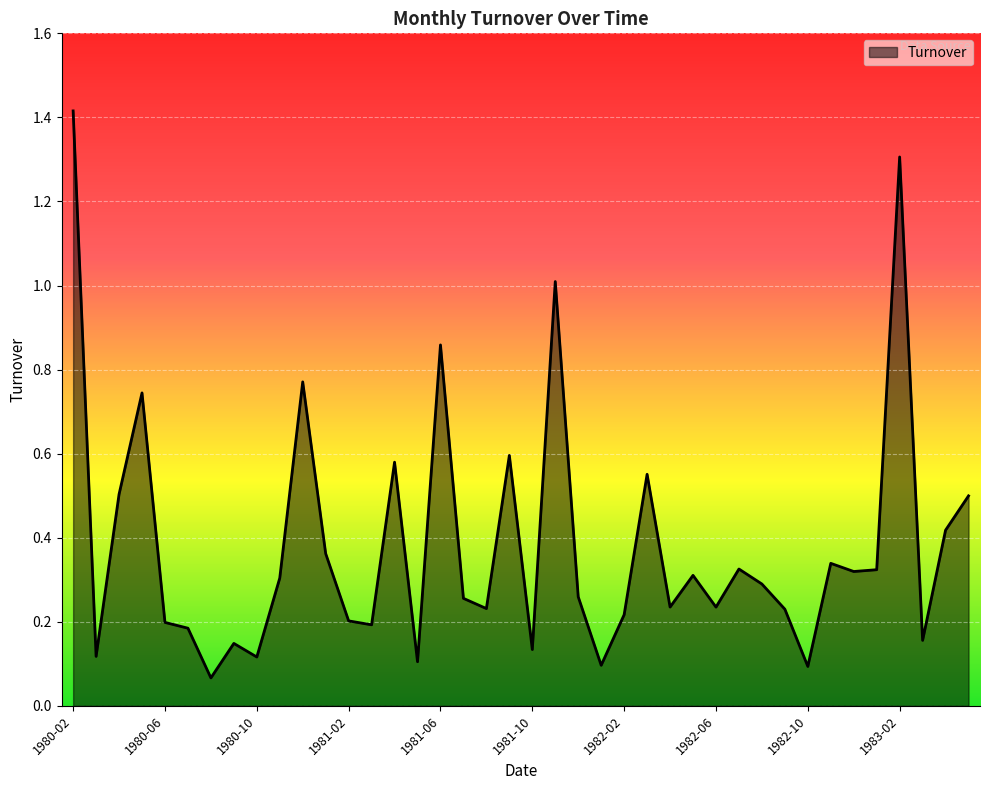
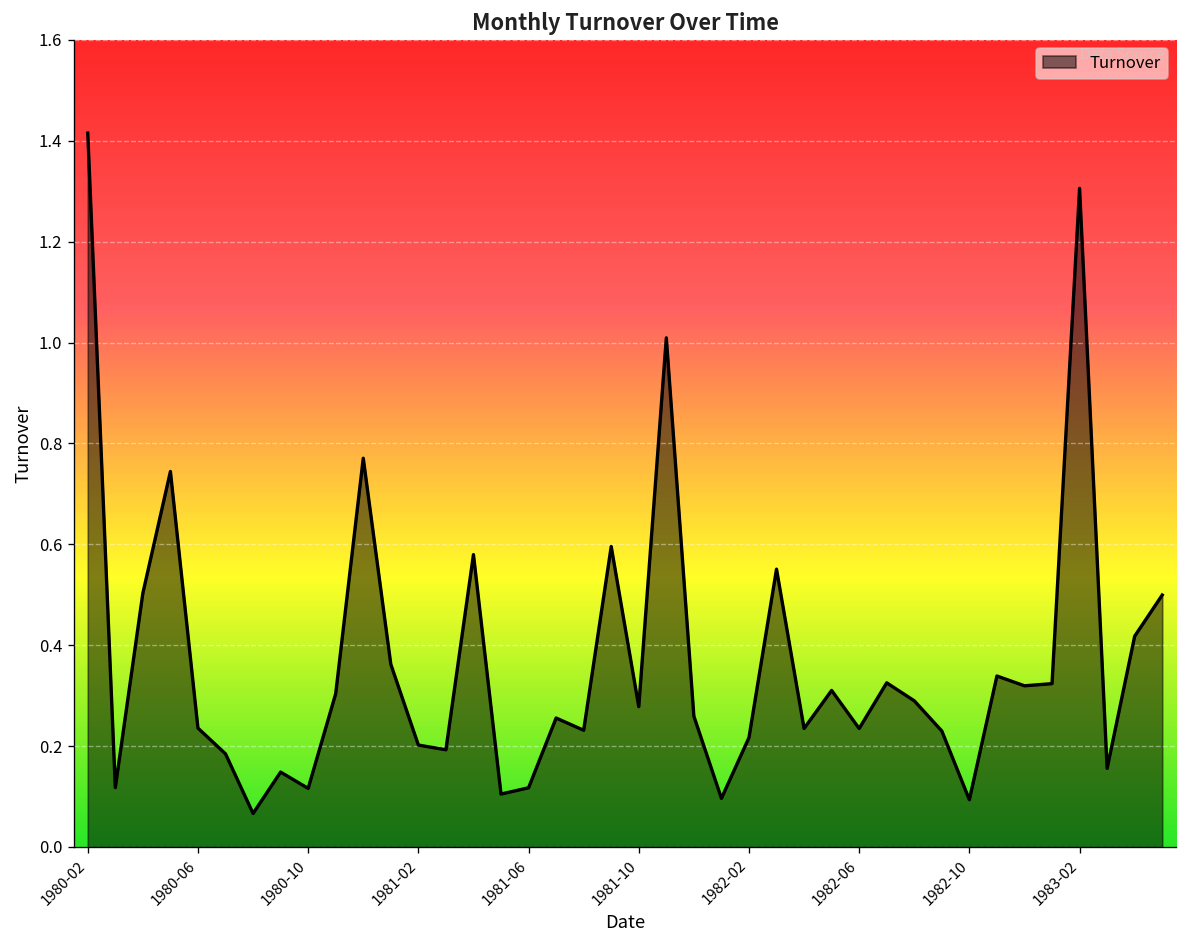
  {
    "1980-02": 1.42,
-   "1980-06": 0.20,
+   "1980-06": 0.24,
    "1980-10": 0.12,
    "1981-02": 0.20,
-   "1981-06": 0.86,
-   "1981-10": 0.13,
+   "1981-06": 0.12,
+   "1981-10": 0.28,
    "1982-02": 0.22,
    "1982-06": 0.23,
    "1982-10": 0.09,
    "1983-02": 1.31
  }
